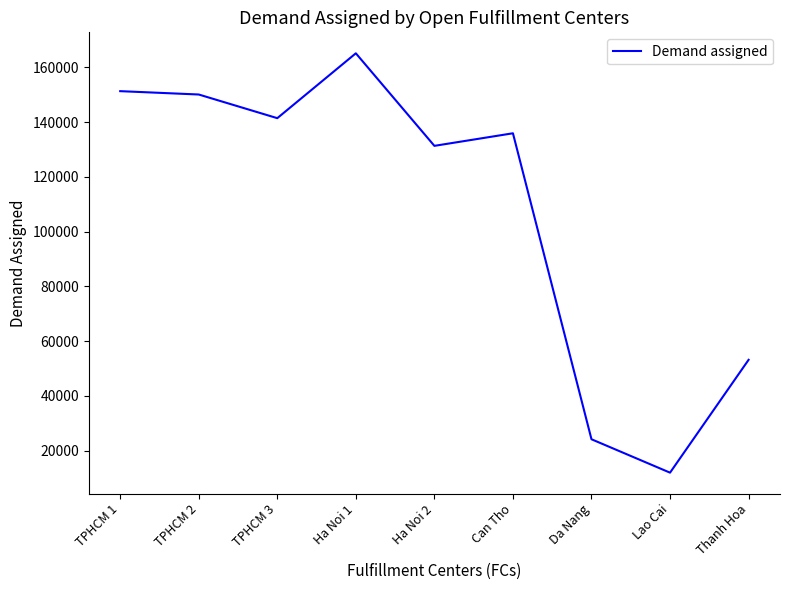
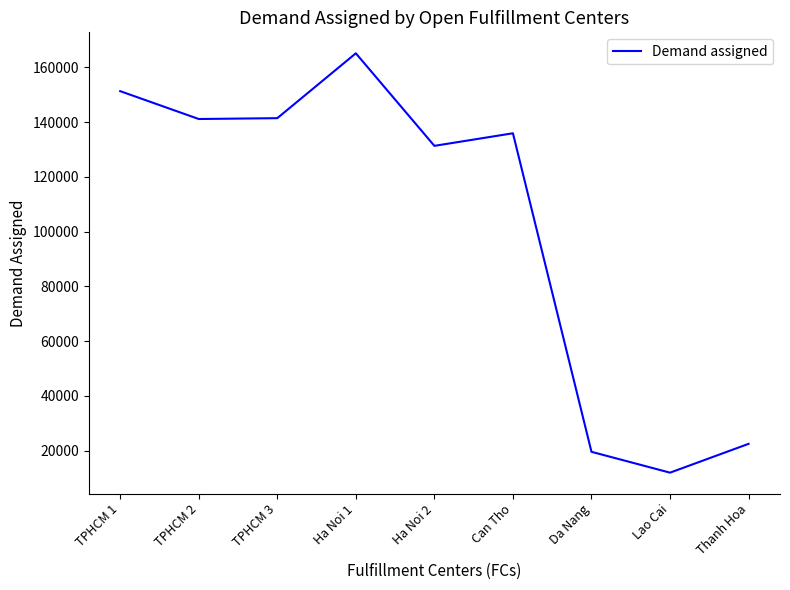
  {
    "TPHCM 1": 151000,
-   "TPHCM 2": 150000,
+   "TPHCM 2": 141000,
    "TPHCM 3": 141000,
    "Ha Noi 1": 165000,
    "Ha Noi 2": 131000,
    "Can Tho": 136000,
-   "Da Nang": 24000,
+   "Da Nang": 20000,
    "Lao Cai": 12000,
-   "Thanh Hoa": 53000
+   "Thanh Hoa": 22000
  }
